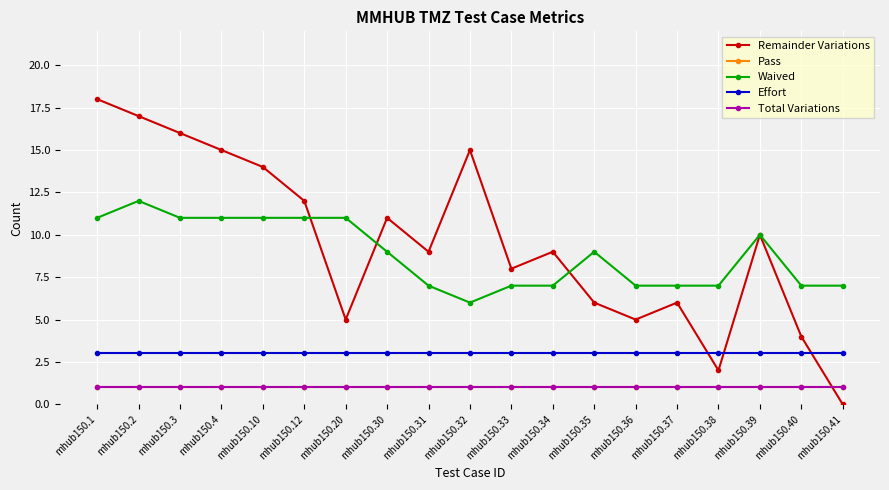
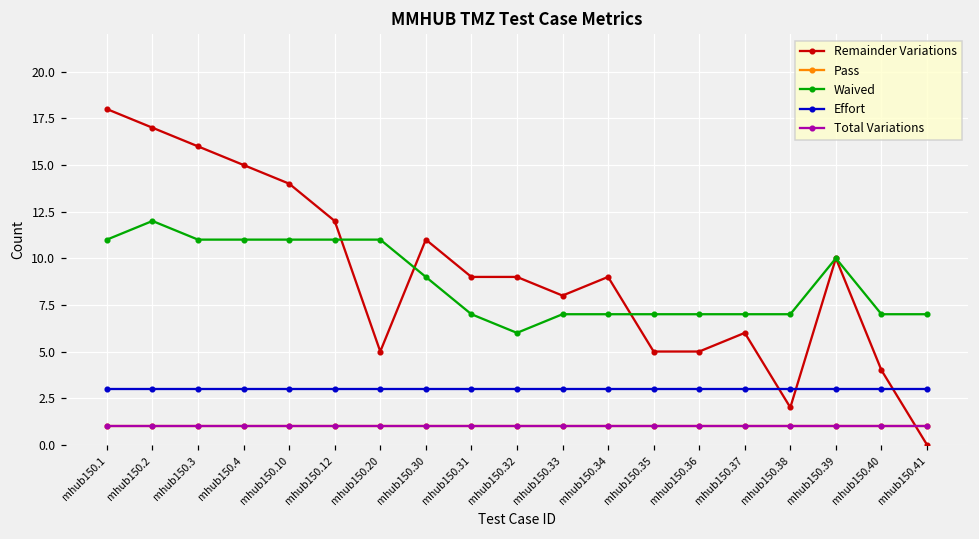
  {
    "Remainder Variations": {
      "mhub150.1": 18,
      "mhub150.2": 17,
      "mhub150.3": 16,
      "mhub150.4": 15,
      "mhub150.10": 14,
      "mhub150.12": 12,
      "mhub150.20": 5,
      "mhub150.30": 11,
      "mhub150.31": 9,
-     "mhub150.32": 15,
+     "mhub150.32": 9,
      "mhub150.33": 8,
      "mhub150.34": 9,
-     "mhub150.35": 6,
+     "mhub150.35": 5,
      "mhub150.36": 5,
      "mhub150.37": 6,
      "mhub150.38": 2,
      "mhub150.40": 4,
      "mhub150.41": 0
    },
    "Total Variations": {
      "mhub150.1": 1,
      "mhub150.2": 1,
      "mhub150.3": 1,
      "mhub150.4": 1,
      "mhub150.10": 1,
      "mhub150.12": 1,
      "mhub150.20": 1,
      "mhub150.30": 1,
      "mhub150.31": 1,
      "mhub150.32": 1,
      "mhub150.33": 1,
      "mhub150.34": 1,
      "mhub150.35": 1,
      "mhub150.36": 1,
      "mhub150.37": 1,
      "mhub150.38": 1,
      "mhub150.39": 1,
      "mhub150.40": 1,
      "mhub150.41": 1
    },
    "Waived": {
      "mhub150.1": 11,
      "mhub150.2": 12,
      "mhub150.3": 11,
      "mhub150.4": 11,
      "mhub150.10": 11,
      "mhub150.12": 11,
      "mhub150.20": 11,
      "mhub150.30": 9,
      "mhub150.31": 7,
      "mhub150.32": 6,
      "mhub150.33": 7,
      "mhub150.34": 7,
-     "mhub150.35": 9,
+     "mhub150.35": 7,
      "mhub150.36": 7,
      "mhub150.37": 7,
      "mhub150.38": 7,
      "mhub150.40": 7,
      "mhub150.41": 7
    },
    "Effort": {
      "mhub150.1": 3,
      "mhub150.2": 3,
      "mhub150.3": 3,
      "mhub150.4": 3,
      "mhub150.10": 3,
      "mhub150.12": 3,
      "mhub150.20": 3,
      "mhub150.30": 3,
      "mhub150.31": 3,
      "mhub150.32": 3,
      "mhub150.33": 3,
      "mhub150.34": 3,
      "mhub150.35": 3,
      "mhub150.36": 3,
      "mhub150.37": 3,
      "mhub150.38": 3,
      "mhub150.39": 3,
      "mhub150.40": 3,
      "mhub150.41": 3
    }
  }
